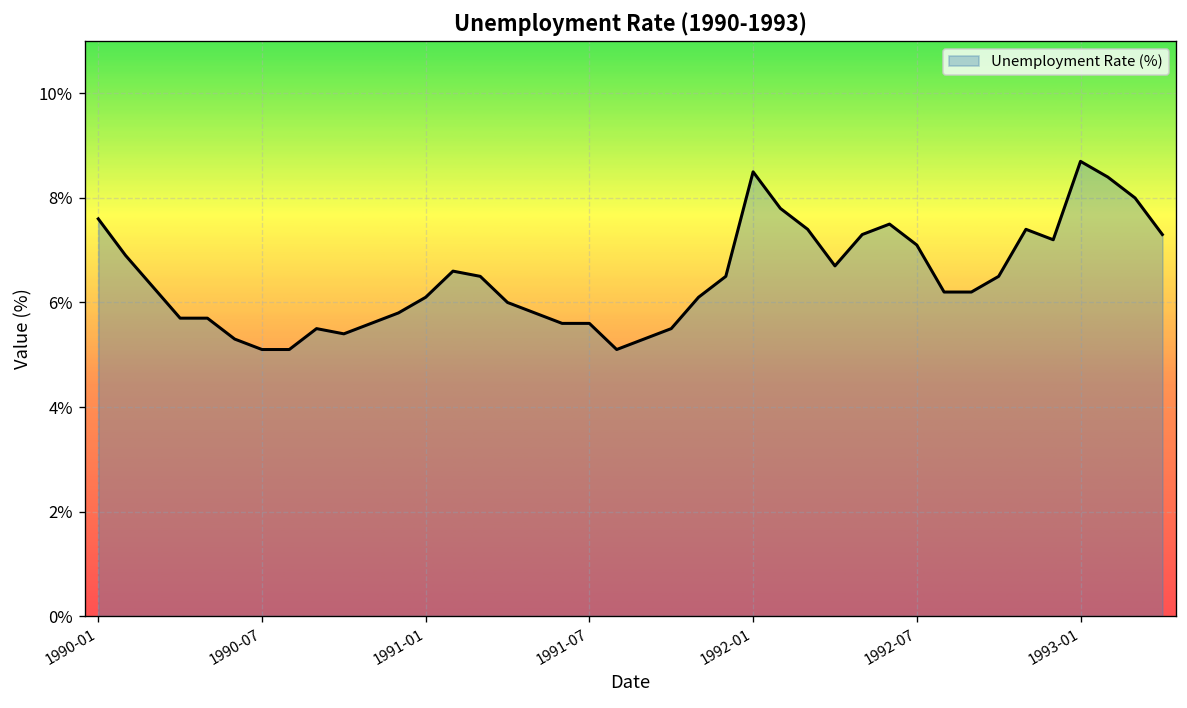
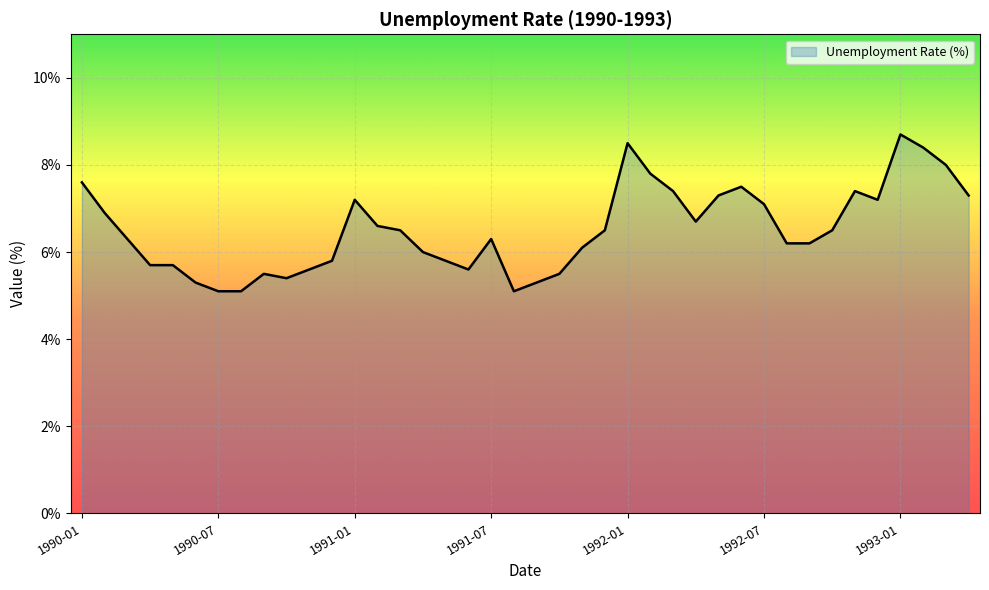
  {
    "1990-01": "7.6%",
    "1990-07": "5.1%",
-   "1991-01": "6.1%",
-   "1991-07": "5.6%",
+   "1991-01": "7.2%",
+   "1991-07": "6.3%",
    "1992-01": "8.5%",
    "1992-07": "7.1%",
    "1993-01": "8.7%"
  }
